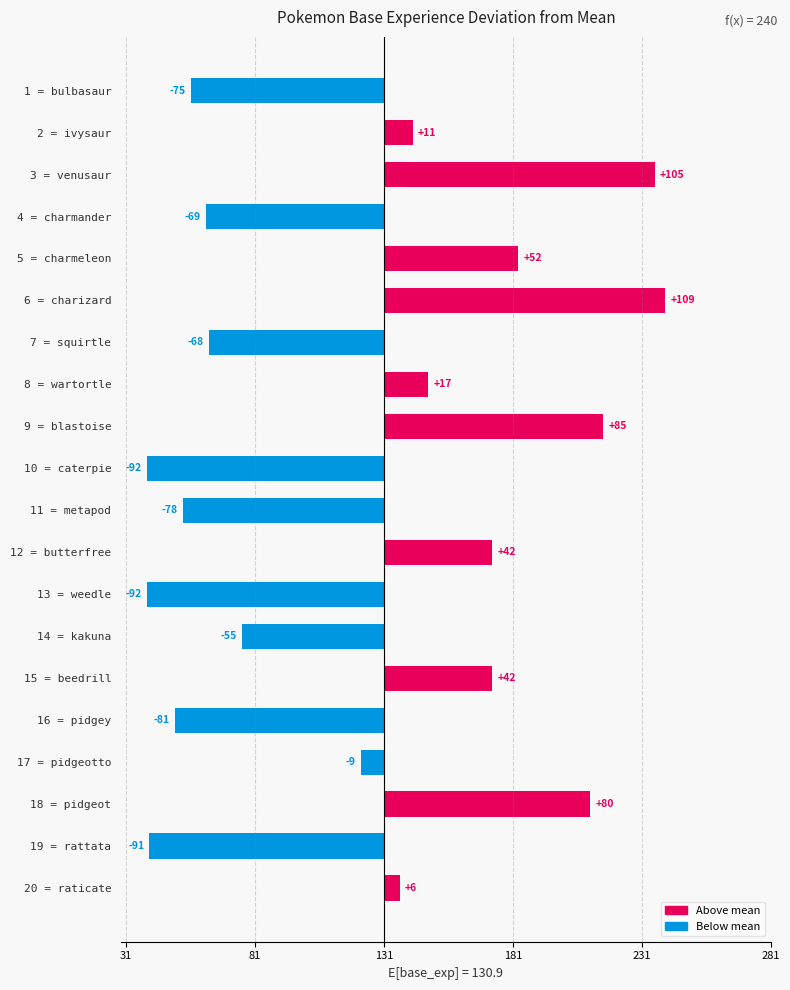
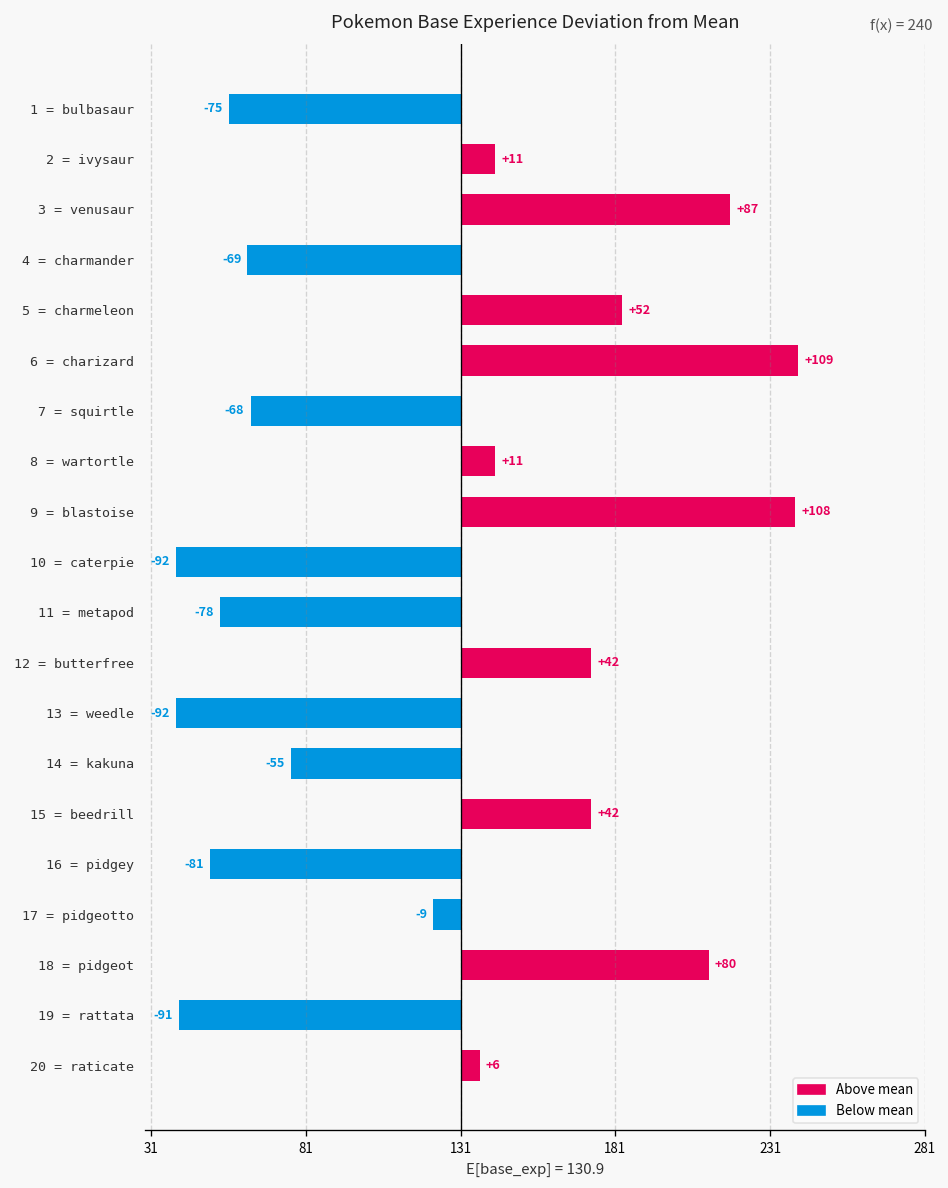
  {
    "1 = bulbasaur": "-75",
    "2 = ivysaur": "+11",
-   "3 = venusaur": "+105",
+   "3 = venusaur": "+87",
    "4 = charmander": "-69",
    "5 = charmeleon": "+52",
    "6 = charizard": "+109",
    "7 = squirtle": "-68",
-   "8 = wartortle": "+17",
-   "9 = blastoise": "+85",
+   "8 = wartortle": "+11",
+   "9 = blastoise": "+108",
    "10 = caterpie": "-92",
    "11 = metapod": "-78",
    "12 = butterfree": "+42",
    "13 = weedle": "-92",
    "14 = kakuna": "-55",
    "15 = beedrill": "+42",
    "16 = pidgey": "-81",
    "17 = pidgeotto": "-9",
    "18 = pidgeot": "+80",
    "19 = rattata": "-91",
    "20 = raticate": "+6"
  }
